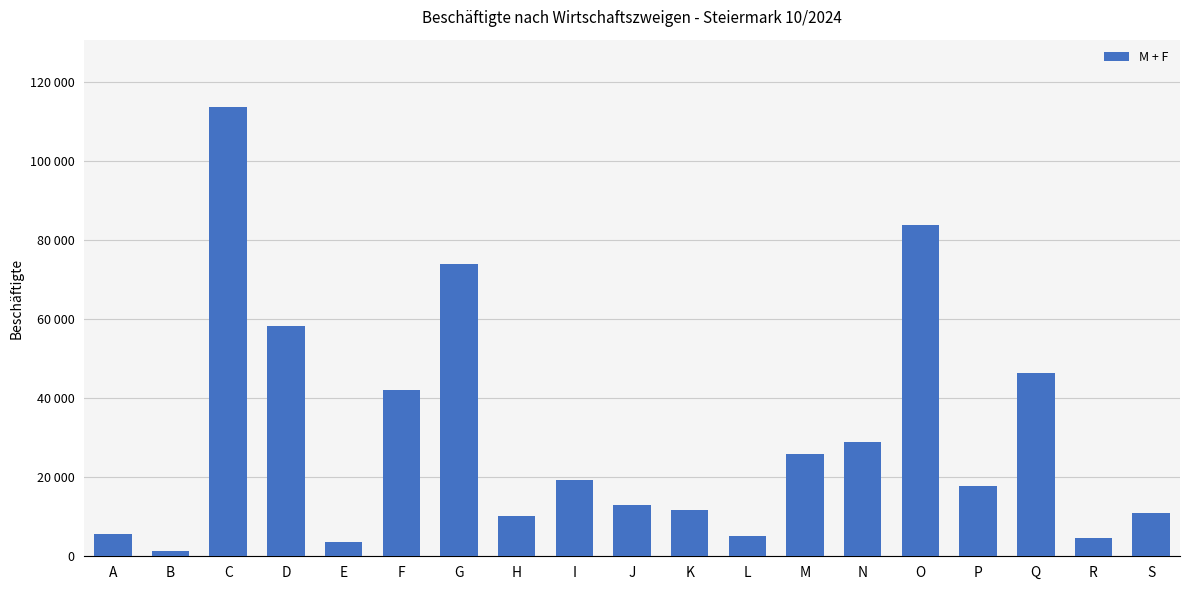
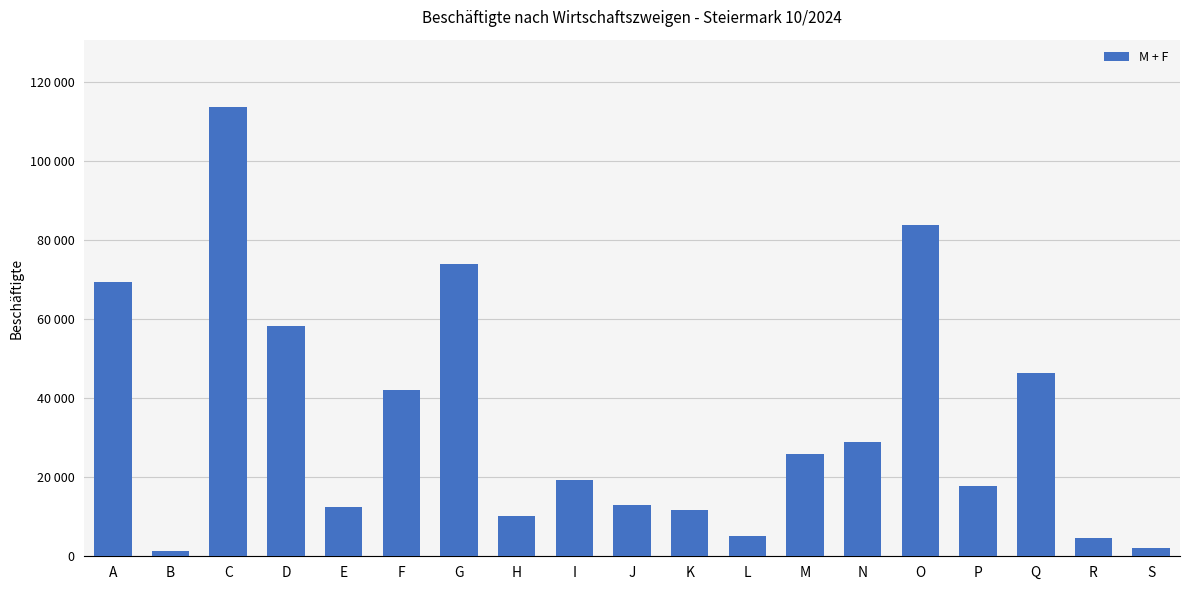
  {
-   "A": 6000,
+   "A": 69000,
    "B": 1000,
    "C": 114000,
    "D": 58000,
-   "E": 4000,
+   "E": 12000,
    "F": 42000,
    "G": 74000,
    "H": 10000,
    "I": 19000,
    "J": 13000,
    "K": 12000,
    "L": 5000,
    "M": 26000,
    "N": 29000,
    "O": 84000,
    "P": 18000,
    "Q": 46000,
    "R": 5000,
-   "S": 11000
+   "S": 2000
  }
